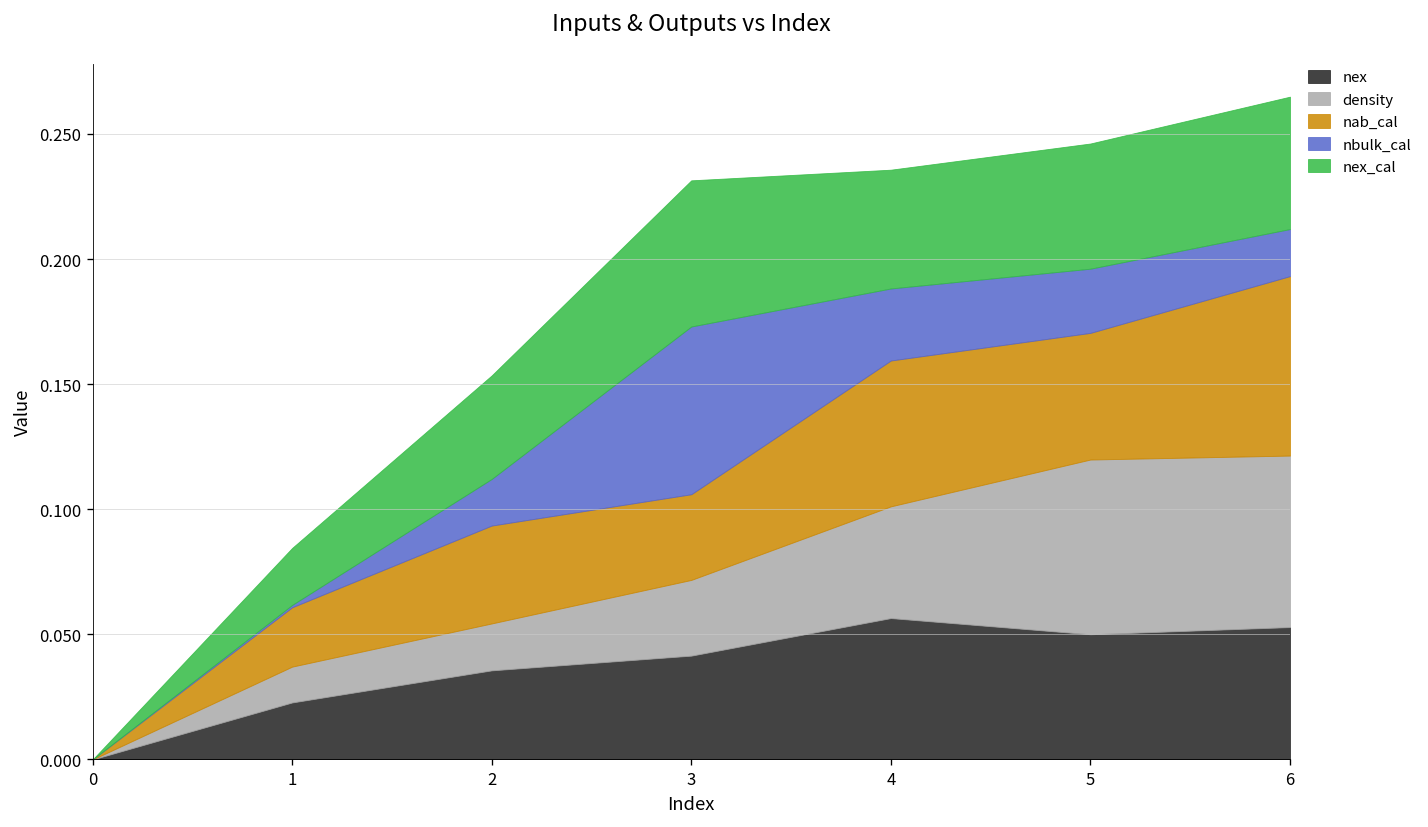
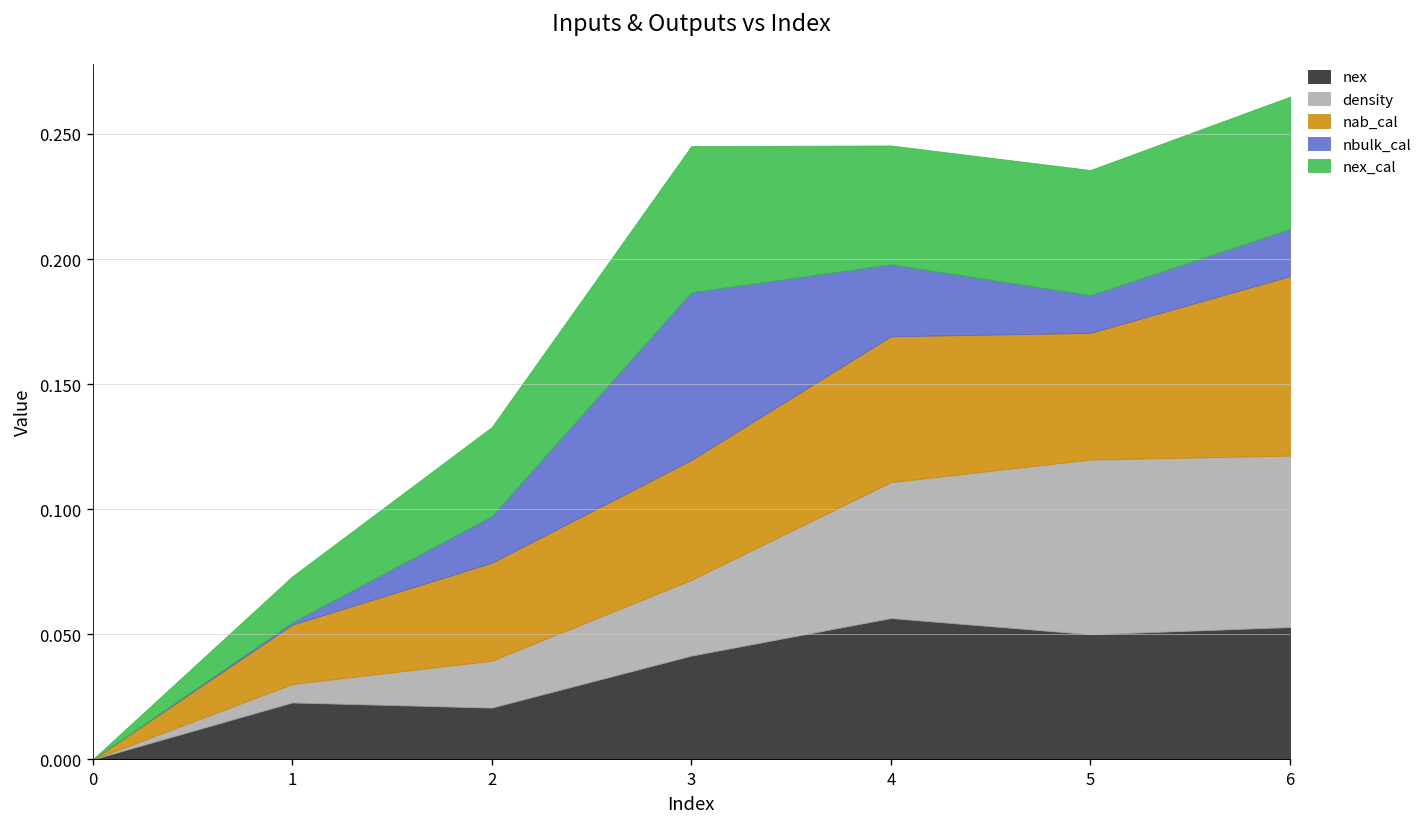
  {
    "nex": {
      "1": 0.023,
-     "2": 0.036,
+     "2": 0.021,
      "3": 0.041,
      "4": 0.056,
      "5": 0.050,
      "6": 0.053
    },
    "density": {
-     "1": 0.014,
+     "1": 0.007,
      "2": 0.019,
      "3": 0.030,
-     "4": 0.045,
+     "4": 0.054,
      "5": 0.070,
      "6": 0.069
    },
    "nab_cal": {
      "2": 0.039,
-     "3": 0.034,
+     "3": 0.048,
      "4": 0.058,
      "5": 0.051,
      "6": 0.072
    },
    "nbulk_cal": {
      "2": 0.019,
      "3": 0.067,
      "4": 0.029,
-     "5": 0.026,
+     "5": 0.015,
      "6": 0.019
    },
    "nex_cal": {
-     "1": 0.023,
-     "2": 0.041,
+     "1": 0.018,
+     "2": 0.036,
      "3": 0.058,
      "4": 0.047,
      "5": 0.050,
      "6": 0.053
    }
  }
